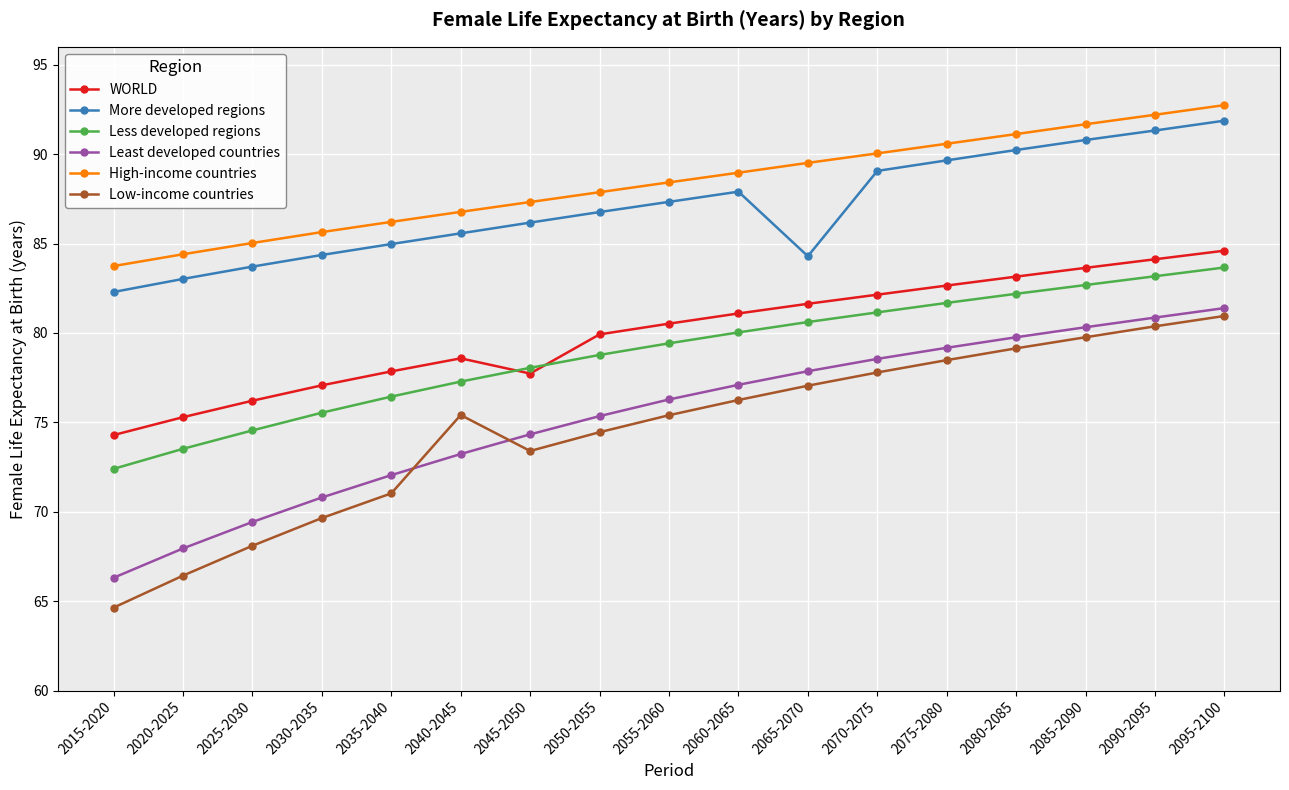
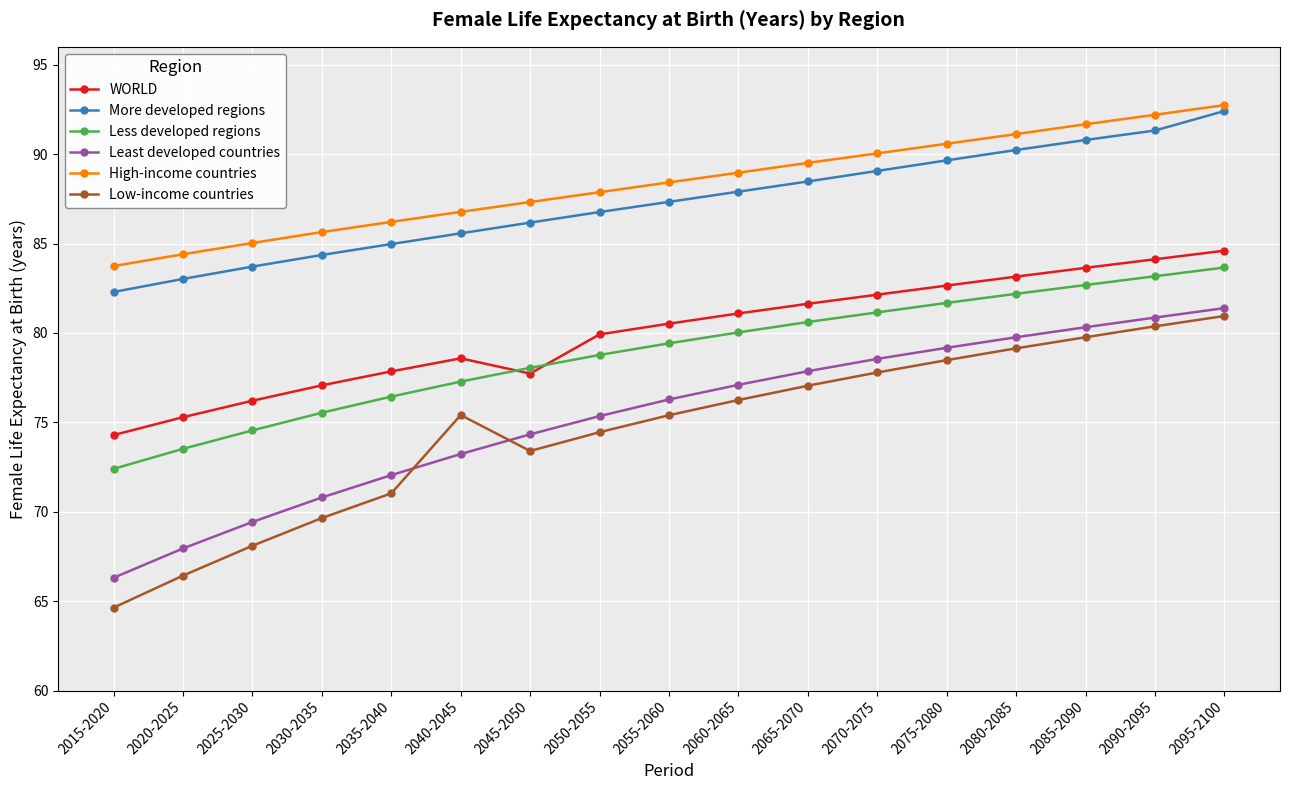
  {
    "WORLD": {
      "2015-2020": 74.3,
      "2020-2025": 75.3,
      "2025-2030": 76.2,
      "2030-2035": 77.1,
      "2035-2040": 77.9,
      "2040-2045": 78.6,
      "2045-2050": 77.7,
      "2050-2055": 79.9,
      "2055-2060": 80.5,
      "2060-2065": 81.1,
      "2065-2070": 81.6,
      "2070-2075": 82.1,
      "2075-2080": 82.7,
      "2080-2085": 83.2,
      "2085-2090": 83.6,
      "2090-2095": 84.1,
      "2095-2100": 84.6
    },
    "More developed regions": {
      "2015-2020": 82.3,
      "2020-2025": 83.0,
      "2025-2030": 83.7,
      "2030-2035": 84.4,
      "2035-2040": 85.0,
      "2040-2045": 85.6,
      "2045-2050": 86.2,
      "2050-2055": 86.8,
      "2055-2060": 87.3,
      "2060-2065": 87.9,
-     "2065-2070": 84.3,
+     "2065-2070": 88.5,
      "2070-2075": 89.1,
      "2075-2080": 89.7,
      "2080-2085": 90.2,
      "2085-2090": 90.8,
      "2090-2095": 91.3,
-     "2095-2100": 91.9
+     "2095-2100": 92.4
    },
    "Less developed regions": {
      "2015-2020": 72.4,
      "2020-2025": 73.5,
      "2025-2030": 74.6,
      "2030-2035": 75.5,
      "2035-2040": 76.4,
      "2040-2045": 77.3,
      "2045-2050": 78.1,
      "2050-2055": 78.8,
      "2055-2060": 79.4,
      "2060-2065": 80.0,
      "2065-2070": 80.6,
      "2070-2075": 81.2,
      "2075-2080": 81.7,
      "2080-2085": 82.2,
      "2085-2090": 82.7,
      "2090-2095": 83.2,
      "2095-2100": 83.7
    },
    "Least developed countries": {
      "2015-2020": 66.3,
      "2020-2025": 68.0,
      "2025-2030": 69.4,
      "2030-2035": 70.8,
      "2035-2040": 72.1,
      "2040-2045": 73.2,
      "2045-2050": 74.3,
      "2050-2055": 75.4,
      "2055-2060": 76.3,
      "2060-2065": 77.1,
      "2065-2070": 77.9,
      "2070-2075": 78.6,
      "2075-2080": 79.2,
      "2080-2085": 79.8,
      "2085-2090": 80.3,
      "2090-2095": 80.9,
      "2095-2100": 81.4
    },
    "High-income countries": {
      "2015-2020": 83.7,
      "2020-2025": 84.4,
      "2025-2030": 85.0,
      "2030-2035": 85.6,
      "2035-2040": 86.2,
      "2040-2045": 86.8,
      "2045-2050": 87.3,
      "2050-2055": 87.9,
      "2055-2060": 88.4,
      "2060-2065": 89.0,
      "2065-2070": 89.5,
      "2070-2075": 90.0,
      "2075-2080": 90.6,
      "2080-2085": 91.1,
      "2085-2090": 91.7,
      "2090-2095": 92.2,
      "2095-2100": 92.7
    },
    "Low-income countries": {
      "2015-2020": 64.6,
      "2020-2025": 66.4,
      "2025-2030": 68.1,
      "2030-2035": 69.7,
      "2035-2040": 71.0,
      "2040-2045": 75.4,
      "2045-2050": 73.4,
      "2050-2055": 74.5,
      "2055-2060": 75.4,
      "2060-2065": 76.3,
      "2065-2070": 77.1,
      "2070-2075": 77.8,
      "2075-2080": 78.5,
      "2080-2085": 79.1,
      "2085-2090": 79.8,
      "2090-2095": 80.4,
      "2095-2100": 81.0
    }
  }
